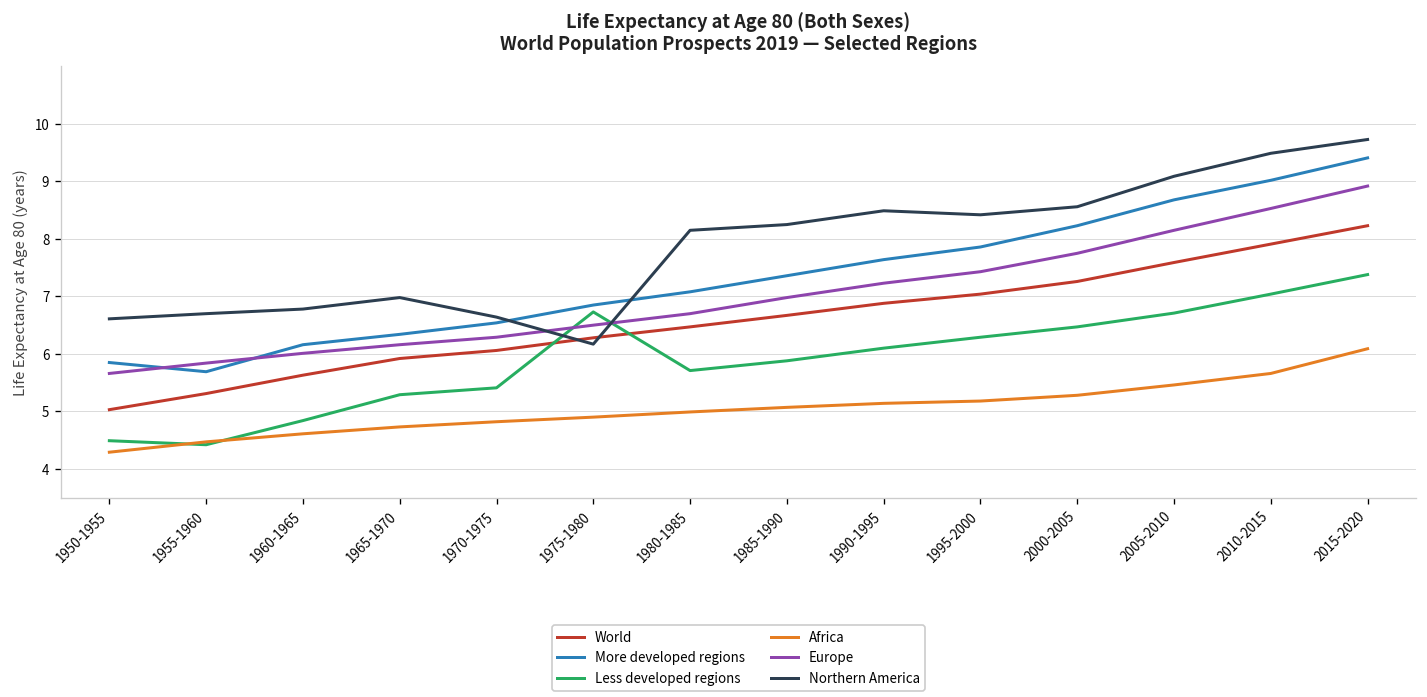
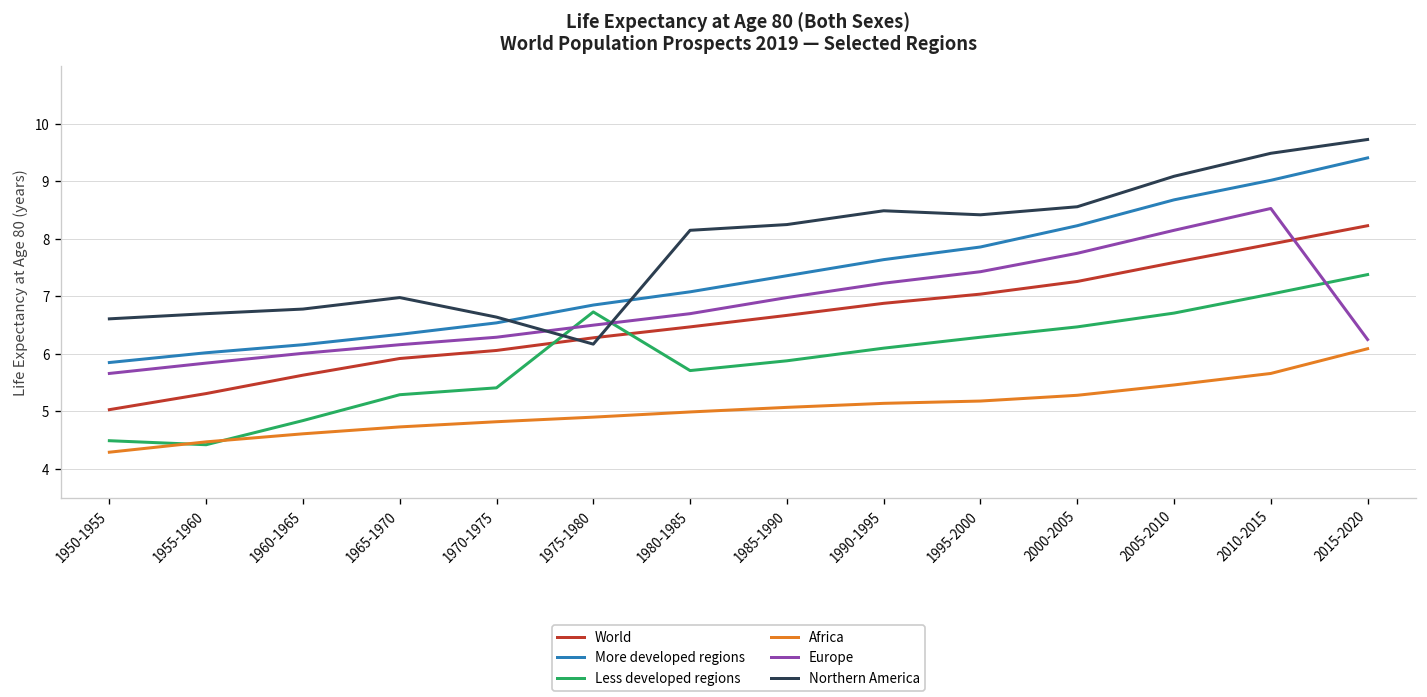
  {
    "World": {
      "1950-1955": 5.0,
      "1955-1960": 5.3,
      "1960-1965": 5.6,
      "1965-1970": 5.9,
      "1970-1975": 6.1,
      "1975-1980": 6.3,
      "1980-1985": 6.5,
      "1985-1990": 6.7,
      "1990-1995": 6.9,
      "1995-2000": 7.0,
      "2000-2005": 7.3,
      "2005-2010": 7.6,
      "2010-2015": 7.9,
      "2015-2020": 8.2
    },
    "More developed regions": {
      "1950-1955": 5.9,
-     "1955-1960": 5.7,
+     "1955-1960": 6.0,
      "1960-1965": 6.2,
      "1965-1970": 6.3,
      "1970-1975": 6.5,
      "1975-1980": 6.9,
      "1980-1985": 7.1,
      "1985-1990": 7.4,
      "1990-1995": 7.6,
      "1995-2000": 7.9,
      "2000-2005": 8.2,
      "2005-2010": 8.7,
      "2010-2015": 9.0,
      "2015-2020": 9.4
    },
    "Less developed regions": {
      "1950-1955": 4.5,
      "1960-1965": 4.8,
      "1965-1970": 5.3,
      "1970-1975": 5.4,
      "1975-1980": 6.7,
      "1980-1985": 5.7,
      "1985-1990": 5.9,
      "1990-1995": 6.1,
      "1995-2000": 6.3,
      "2000-2005": 6.5,
      "2005-2010": 6.7,
      "2010-2015": 7.0,
      "2015-2020": 7.4
    },
    "Africa": {
      "1950-1955": 4.3,
      "1960-1965": 4.6,
      "1965-1970": 4.7,
      "1970-1975": 4.8,
      "1975-1980": 4.9,
      "1980-1985": 5.0,
      "1985-1990": 5.1,
      "1990-1995": 5.1,
      "1995-2000": 5.2,
      "2000-2005": 5.3,
      "2005-2010": 5.5,
      "2010-2015": 5.7,
      "2015-2020": 6.1
    },
    "Europe": {
      "1950-1955": 5.7,
      "1955-1960": 5.8,
      "1960-1965": 6.0,
      "1965-1970": 6.2,
      "1970-1975": 6.3,
      "1975-1980": 6.5,
      "1980-1985": 6.7,
      "1985-1990": 7.0,
      "1990-1995": 7.2,
      "1995-2000": 7.4,
      "2000-2005": 7.8,
      "2005-2010": 8.2,
      "2010-2015": 8.5,
-     "2015-2020": 8.9
+     "2015-2020": 6.3
    },
    "Northern America": {
      "1950-1955": 6.6,
      "1955-1960": 6.7,
      "1960-1965": 6.8,
      "1965-1970": 7.0,
      "1970-1975": 6.6,
      "1975-1980": 6.2,
      "1980-1985": 8.2,
      "1985-1990": 8.3,
      "1990-1995": 8.5,
      "1995-2000": 8.4,
      "2000-2005": 8.6,
      "2005-2010": 9.1,
      "2010-2015": 9.5,
      "2015-2020": 9.7
    }
  }
